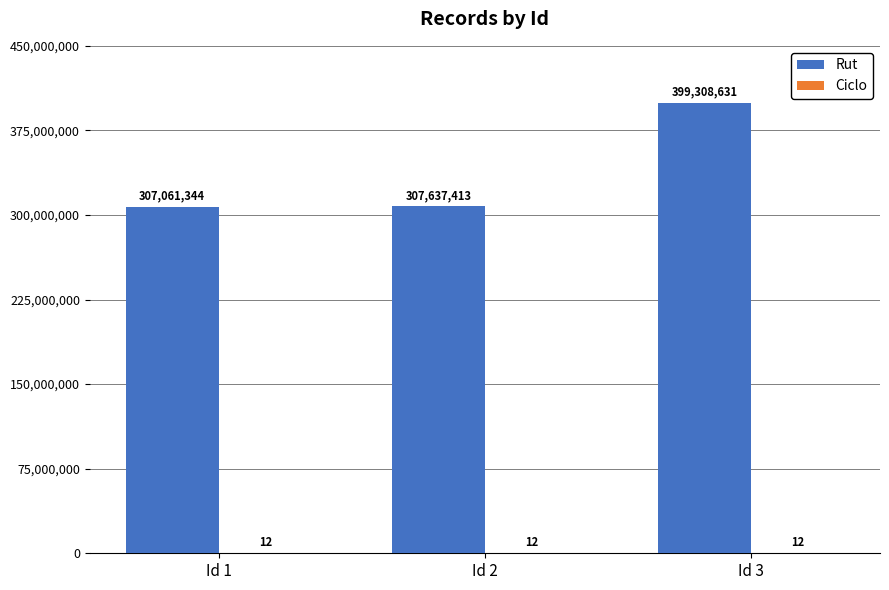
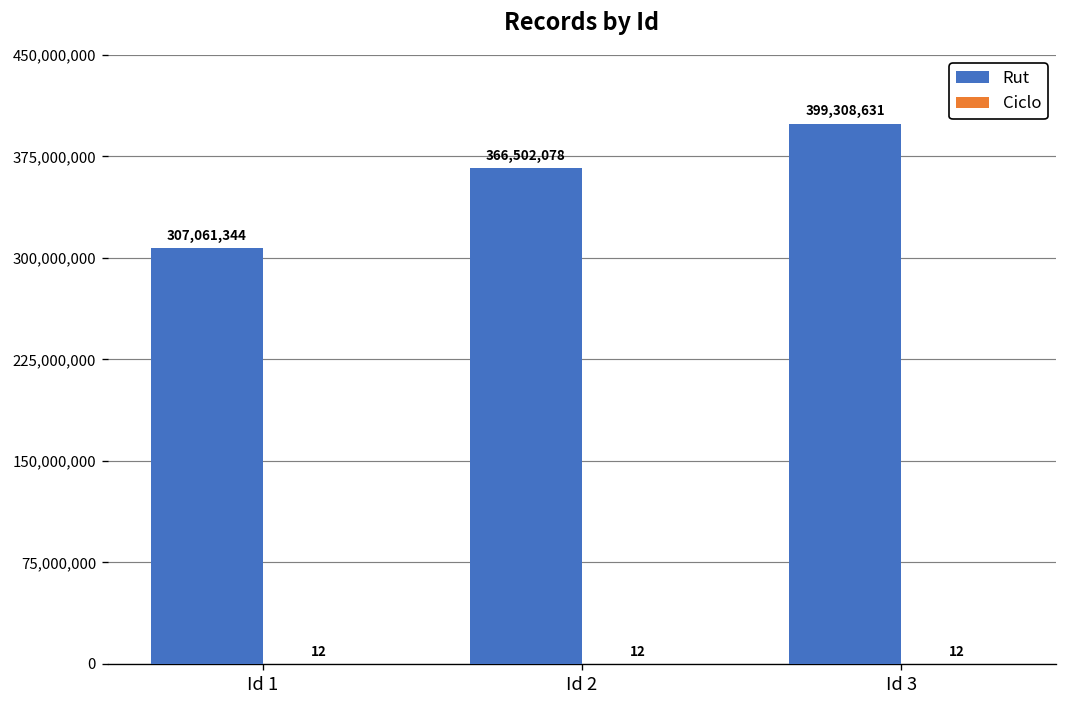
  {
    "Rut": {
      "Id 1": "307,061,344",
-     "Id 2": "307,637,413",
+     "Id 2": "366,502,078",
      "Id 3": "399,308,631"
    },
    "Ciclo": {
      "Id 1": "12",
      "Id 2": "12",
      "Id 3": "12"
    }
  }
